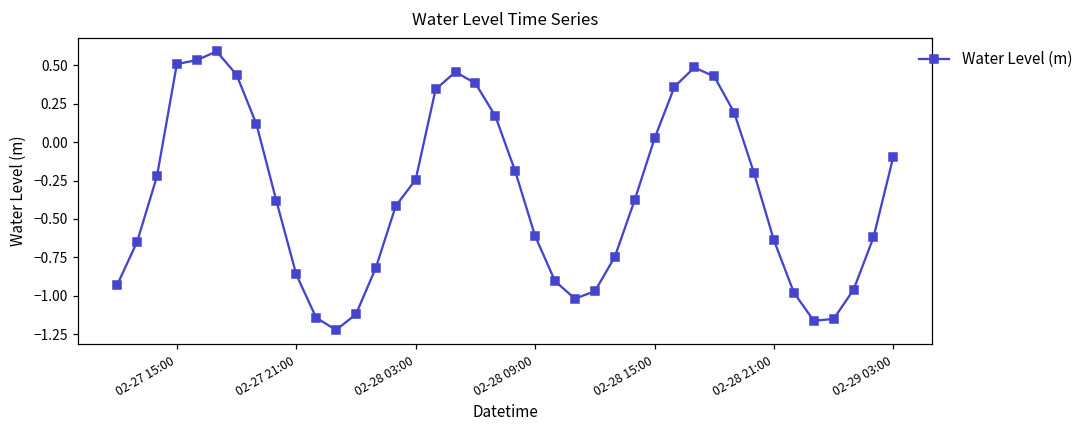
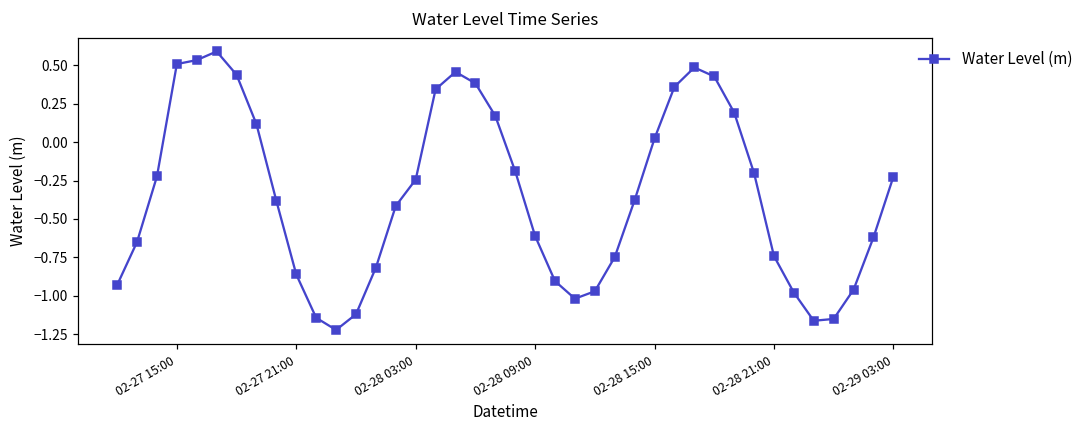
  {
    "02-27 15:00": 0.51,
    "02-27 21:00": -0.86,
    "02-28 03:00": -0.24,
    "02-28 09:00": -0.61,
    "02-28 15:00": 0.02,
-   "02-28 21:00": -0.64,
-   "02-29 03:00": -0.09
+   "02-28 21:00": -0.74,
+   "02-29 03:00": -0.23
  }
